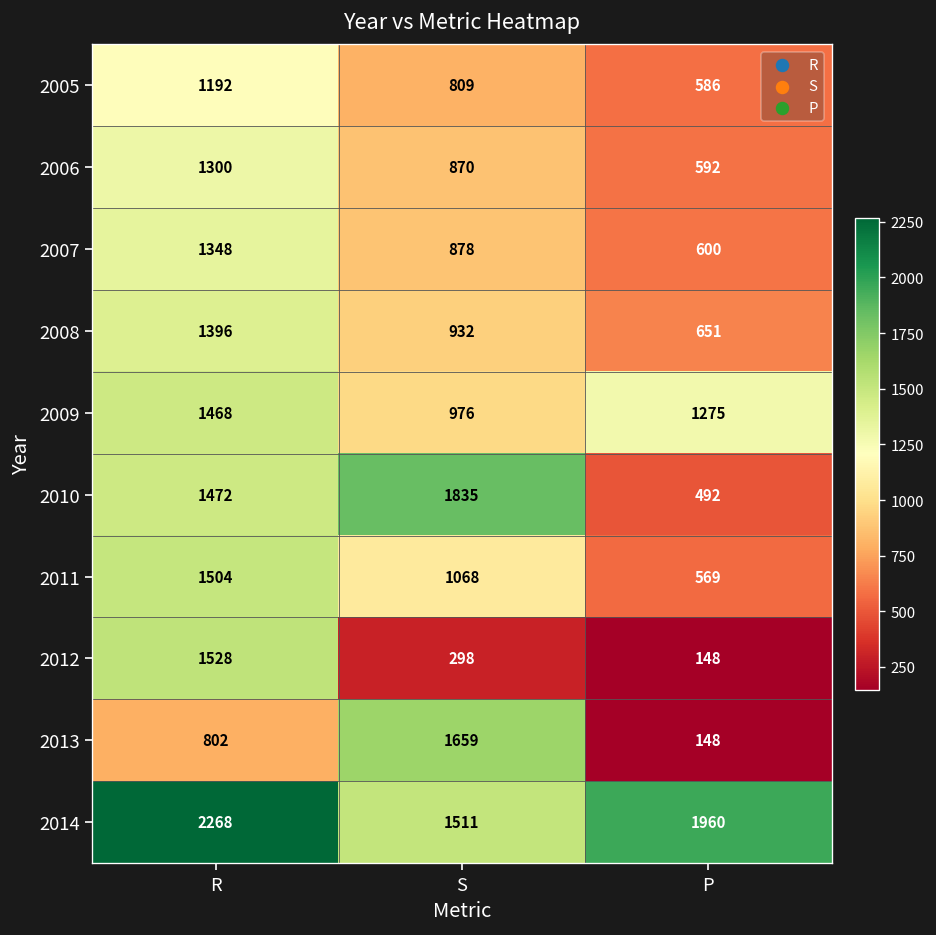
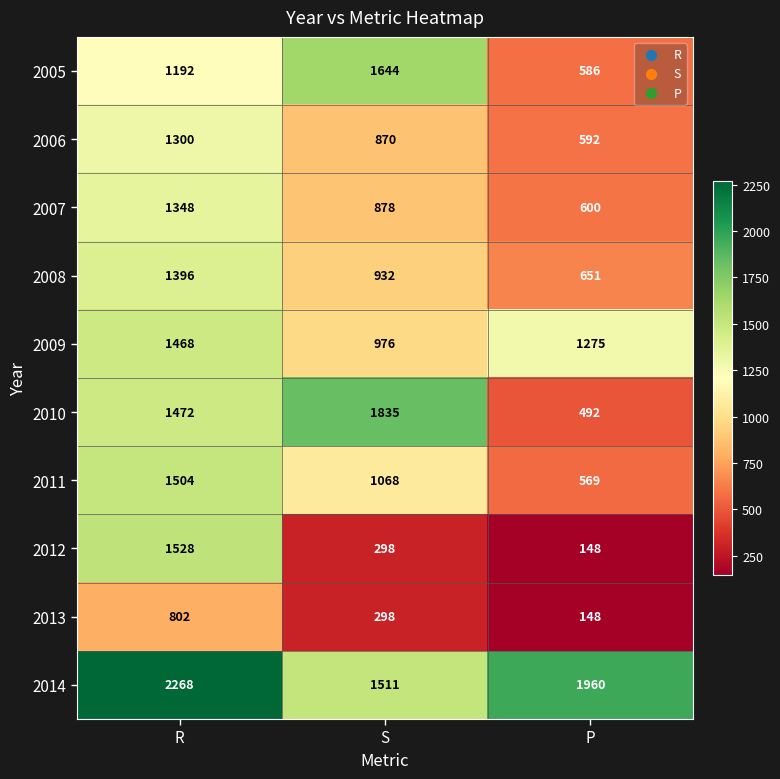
  {
    "2005": {
      "R": 1192,
-     "S": 809,
+     "S": 1644,
      "P": 586
    },
    "2006": {
      "R": 1300,
      "S": 870,
      "P": 592
    },
    "2007": {
      "R": 1348,
      "S": 878,
      "P": 600
    },
    "2008": {
      "R": 1396,
      "S": 932,
      "P": 651
    },
    "2009": {
      "R": 1468,
      "S": 976,
      "P": 1275
    },
    "2010": {
      "R": 1472,
      "S": 1835,
      "P": 492
    },
    "2011": {
      "R": 1504,
      "S": 1068,
      "P": 569
    },
    "2012": {
      "R": 1528,
      "S": 298,
      "P": 148
    },
    "2013": {
      "R": 802,
-     "S": 1659,
+     "S": 298,
      "P": 148
    },
    "2014": {
      "R": 2268,
      "S": 1511,
      "P": 1960
    }
  }
